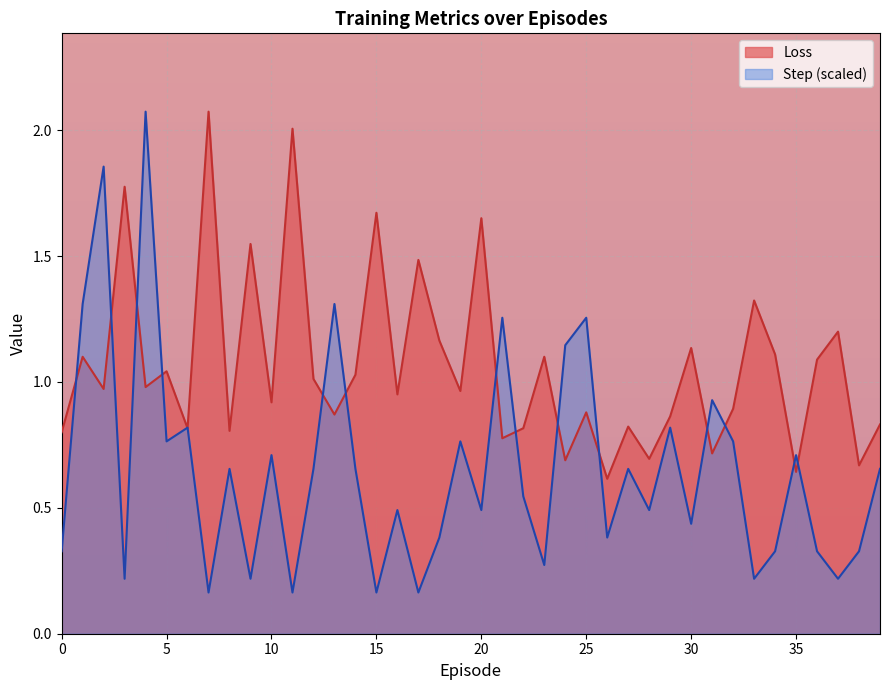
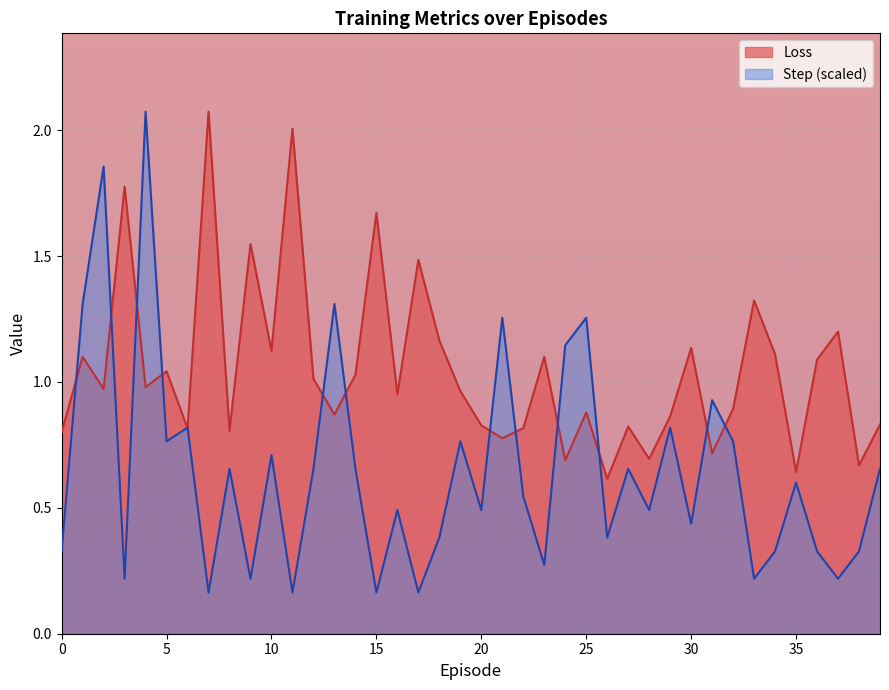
  {
    "Loss": {
      "0": 0.80,
      "5": 1.04,
-     "10": 0.92,
+     "10": 1.12,
      "15": 1.67,
-     "20": 1.65,
+     "20": 0.83,
      "25": 0.88,
      "30": 1.13,
      "35": 0.64
    },
    "Step (scaled)": {
      "0": 0.33,
      "5": 0.76,
      "10": 0.71,
      "15": 0.16,
      "20": 0.49,
      "25": 1.25,
      "30": 0.44,
-     "35": 0.71
+     "35": 0.60
    }
  }
